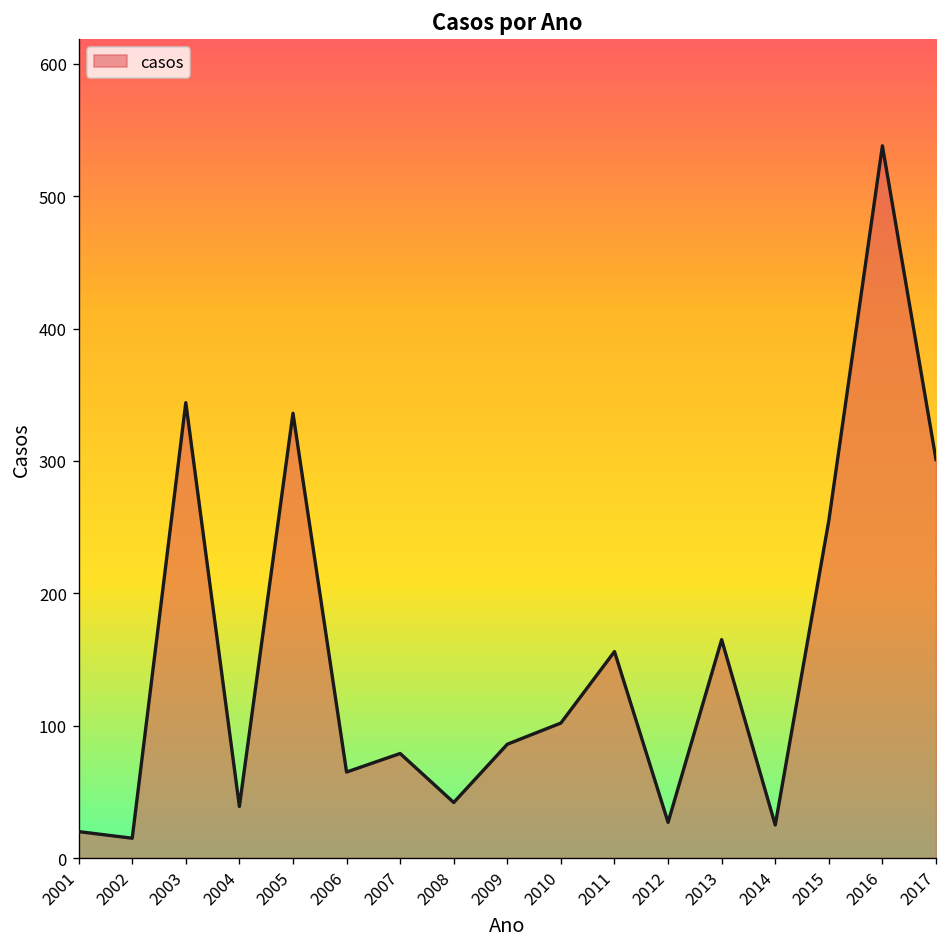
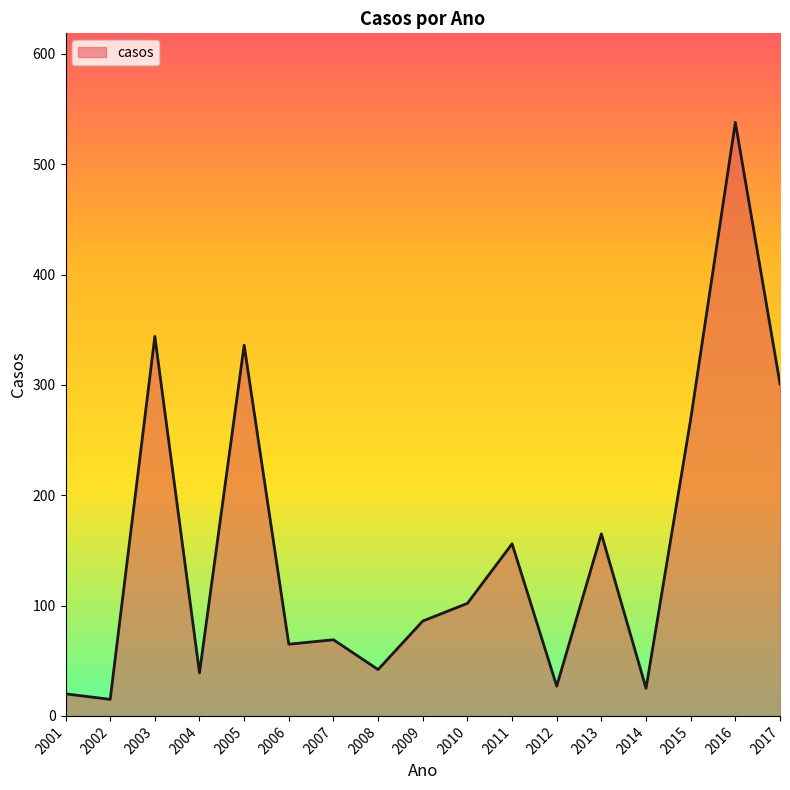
  {
    "2001": 20,
    "2002": 15,
    "2003": 344,
    "2004": 39,
    "2005": 336,
    "2006": 65,
-   "2007": 79,
+   "2007": 69,
    "2008": 42,
    "2009": 86,
    "2010": 102,
    "2011": 156,
    "2012": 27,
    "2013": 165,
    "2014": 25,
-   "2015": 255,
+   "2015": 269,
    "2016": 538,
    "2017": 301
  }
